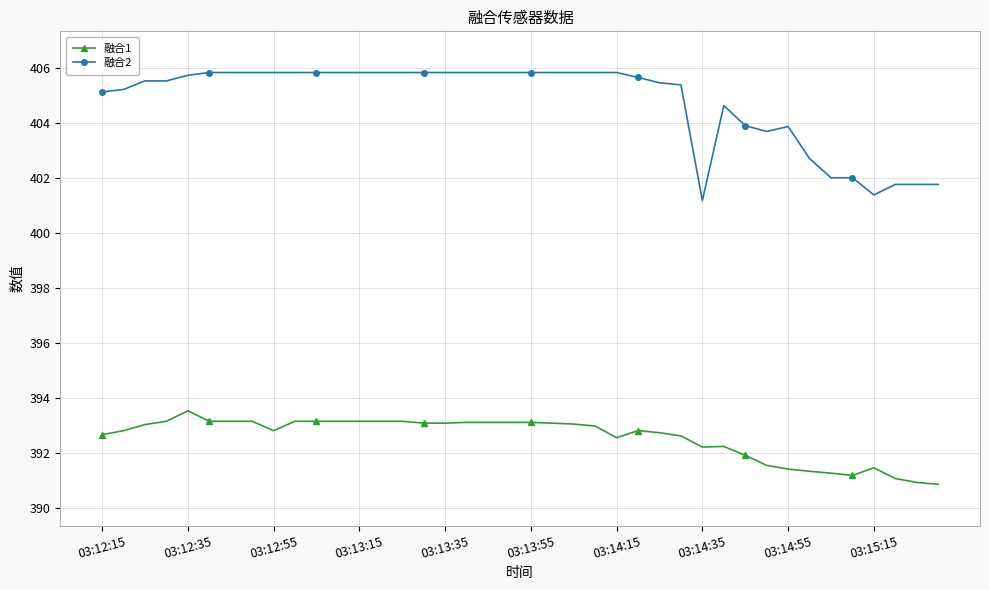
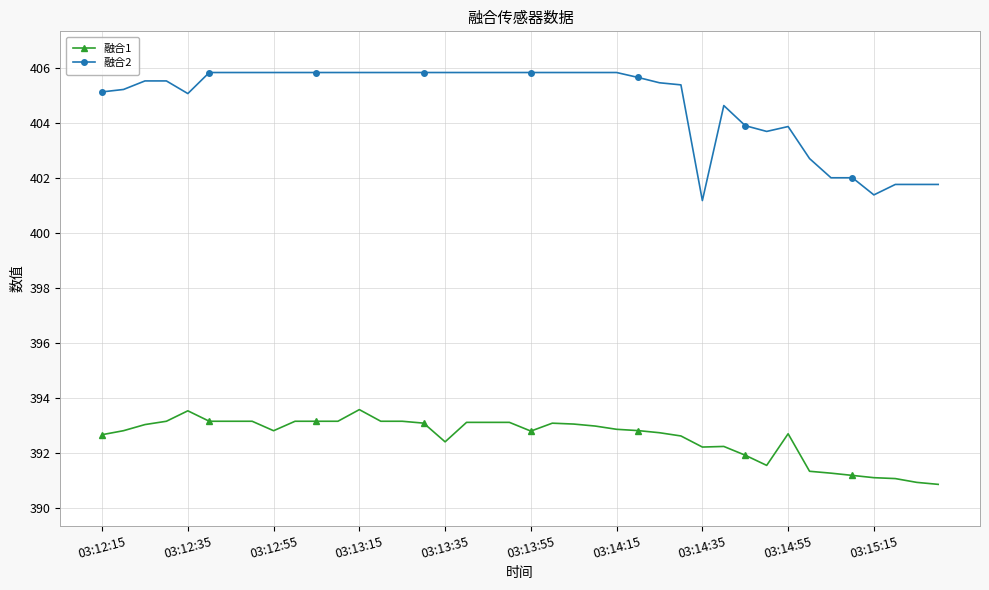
  {
    "融合1": {
      "03:12:15": 392.7,
      "03:12:35": 393.5,
      "03:12:55": 392.8,
-     "03:13:15": 393.2,
-     "03:13:35": 393.1,
-     "03:13:55": 393.1,
-     "03:14:15": 392.6,
+     "03:13:15": 393.6,
+     "03:13:35": 392.4,
+     "03:13:55": 392.8,
+     "03:14:15": 392.9,
      "03:14:35": 392.2,
-     "03:14:55": 391.4,
-     "03:15:15": 391.5
+     "03:14:55": 392.7,
+     "03:15:15": 391.1
    },
    "融合2": {
      "03:12:15": 405.1,
-     "03:12:35": 405.7,
+     "03:12:35": 405.1,
      "03:12:55": 405.8,
      "03:13:15": 405.8,
      "03:13:35": 405.8,
      "03:13:55": 405.8,
      "03:14:15": 405.8,
      "03:14:35": 401.2,
      "03:14:55": 403.9,
      "03:15:15": 401.4
    }
  }
